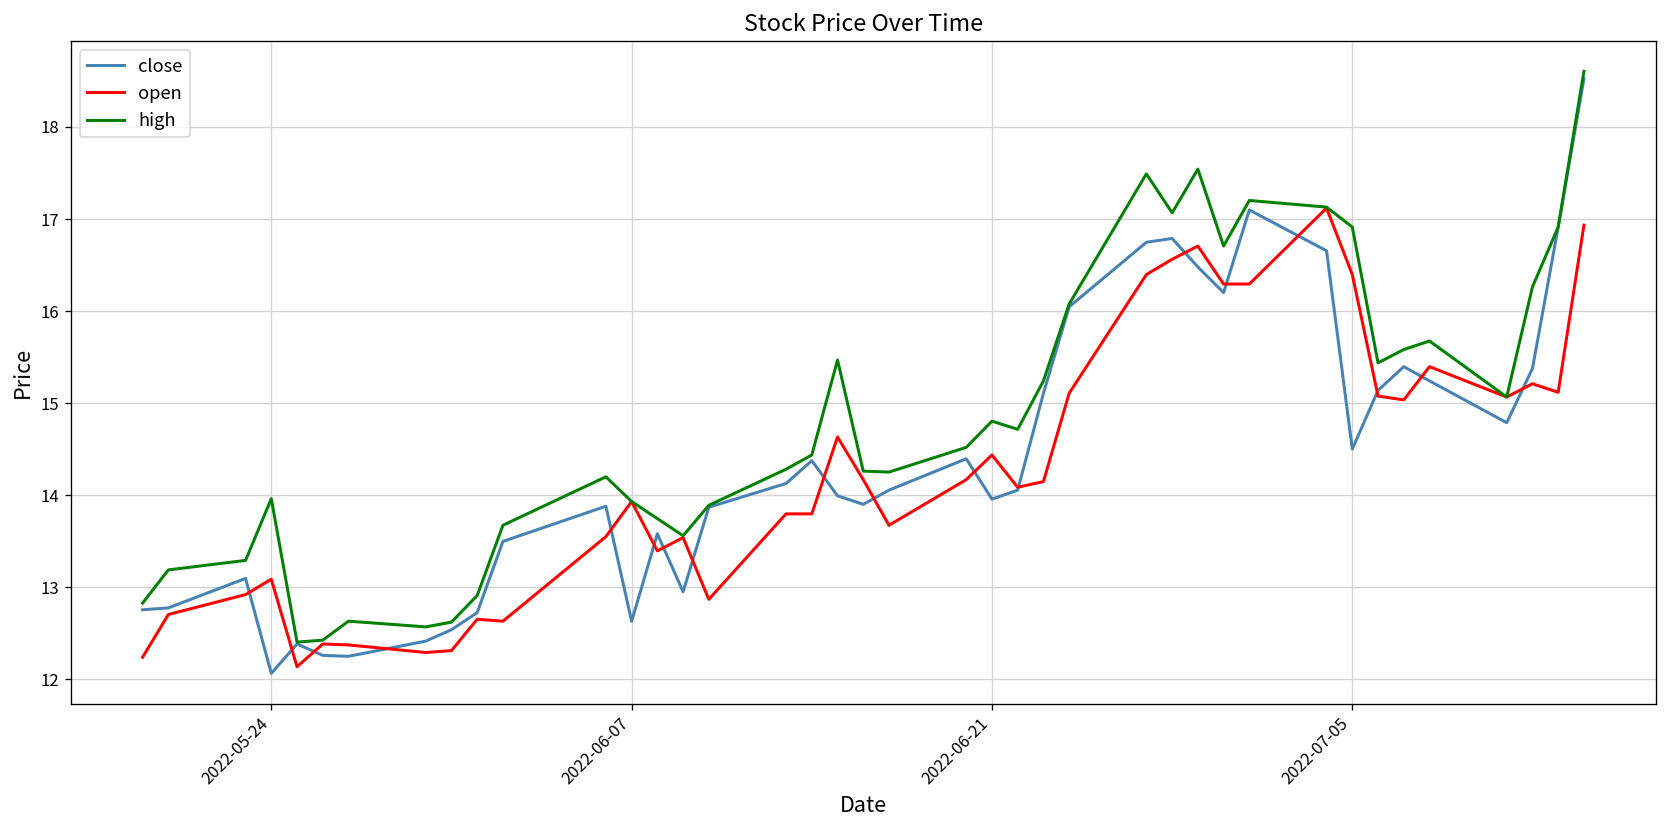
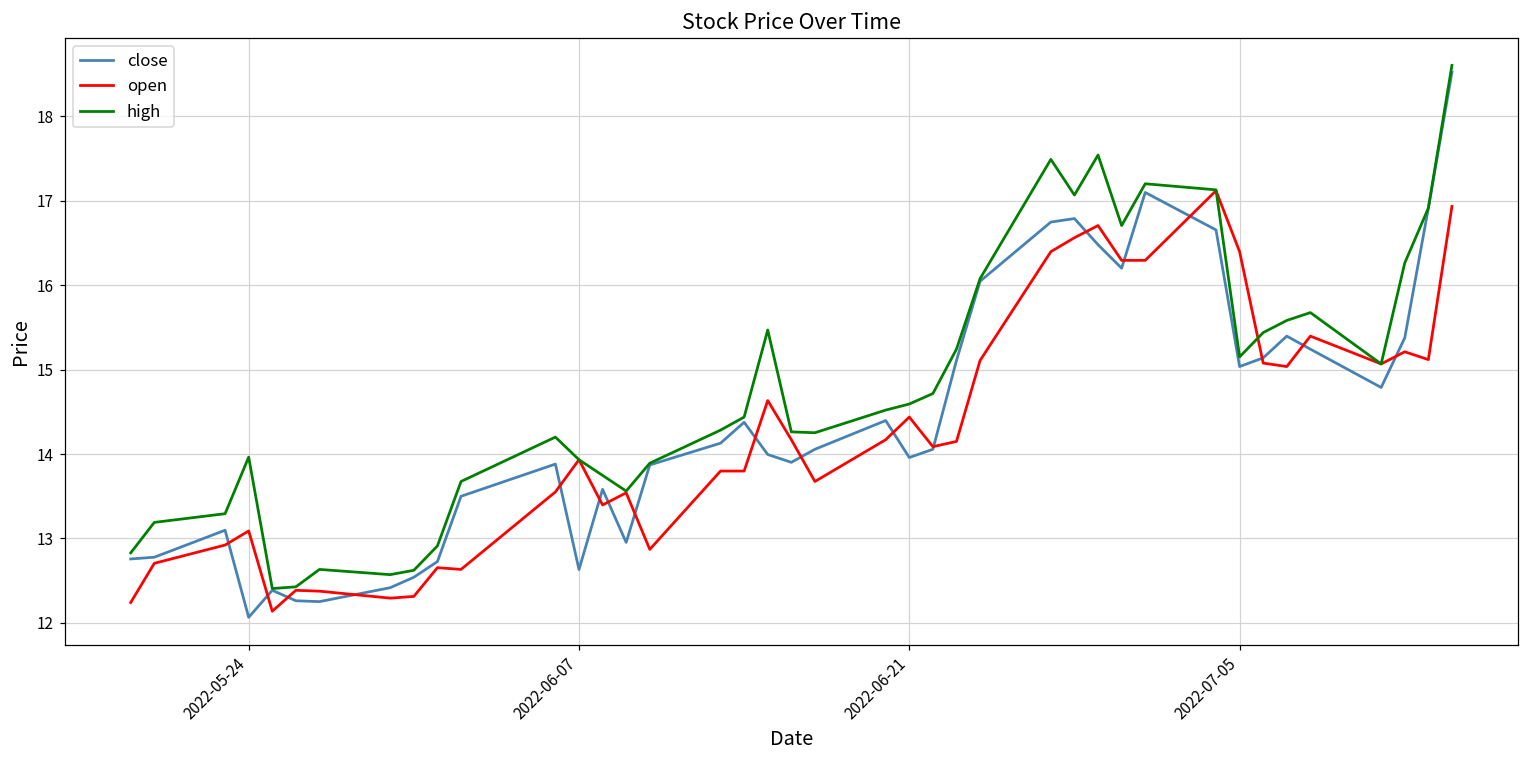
  {
    "close": {
      "2022-05-24": 12.1,
      "2022-06-07": 12.6,
      "2022-06-21": 14.0,
-     "2022-07-05": 14.5
+     "2022-07-05": 15.0
    },
    "open": {
      "2022-05-24": 13.1,
      "2022-06-21": 14.4,
      "2022-07-05": 16.4
    },
    "high": {
      "2022-05-24": 14.0,
-     "2022-06-21": 14.8,
-     "2022-07-05": 16.9
+     "2022-06-21": 14.6,
+     "2022-07-05": 15.2
    }
  }
